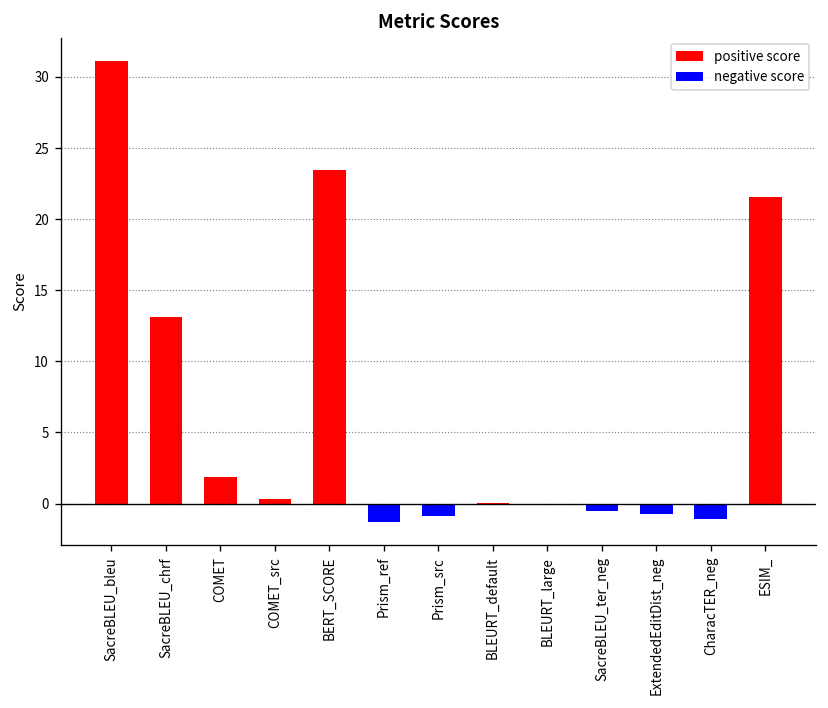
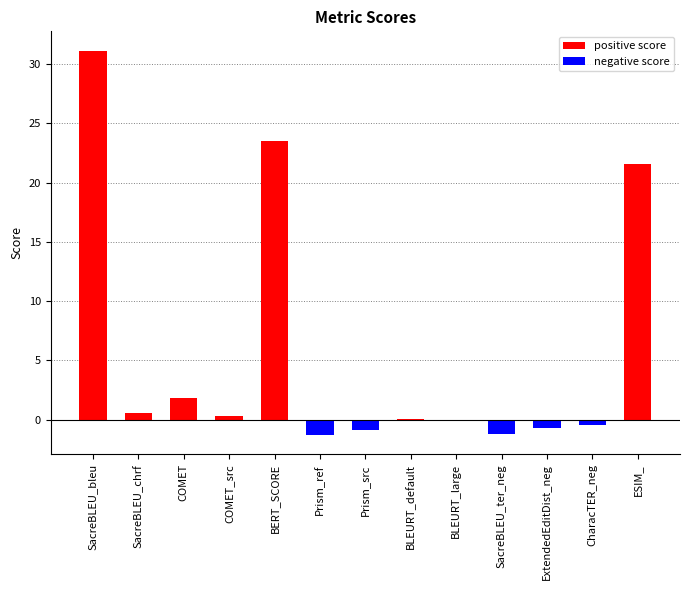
  {
    "positive score": {
      "SacreBLEU_bleu": 31.1,
-     "SacreBLEU_chrf": 13.2,
+     "SacreBLEU_chrf": 0.6,
      "COMET": 1.9,
      "COMET_src": 0.3,
      "BERT_SCORE": 23.5,
      "Prism_ref": 0.0,
      "Prism_src": 0.0,
      "SacreBLEU_ter_neg": 0.0,
      "ExtendedEditDist_neg": 0.0,
      "CharacTER_neg": 0.0,
      "ESIM_": 21.6
    },
    "negative score": {
      "SacreBLEU_bleu": 0.0,
      "SacreBLEU_chrf": 0.0,
      "COMET": 0.0,
      "COMET_src": 0.0,
      "BERT_SCORE": 0.0,
      "Prism_ref": -1.3,
      "Prism_src": -0.9,
      "BLEURT_default": 0.0,
      "BLEURT_large": 0.0,
-     "SacreBLEU_ter_neg": -0.5,
+     "SacreBLEU_ter_neg": -1.2,
      "ExtendedEditDist_neg": -0.7,
-     "CharacTER_neg": -1.1,
+     "CharacTER_neg": -0.4,
      "ESIM_": 0.0
    }
  }
